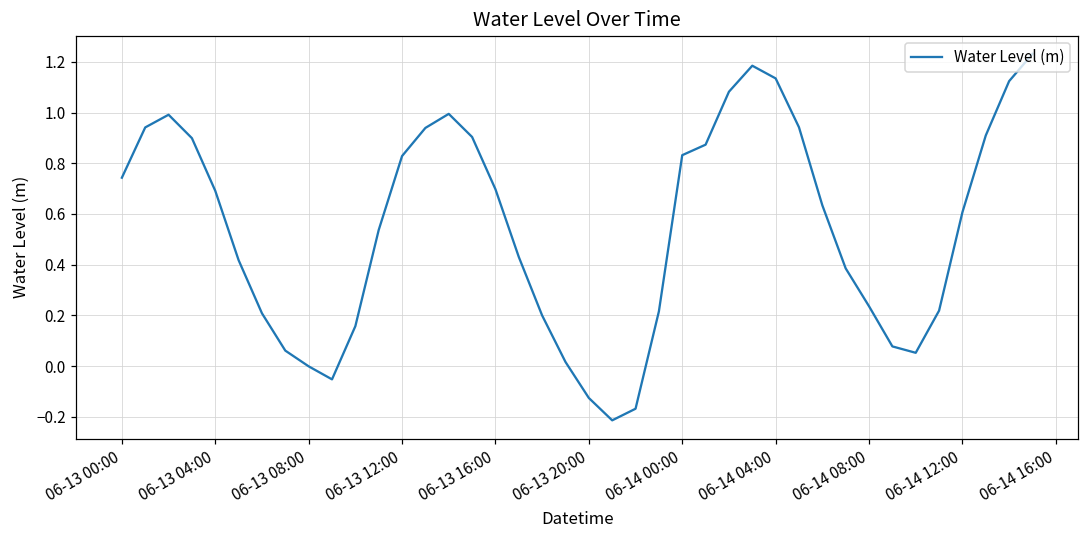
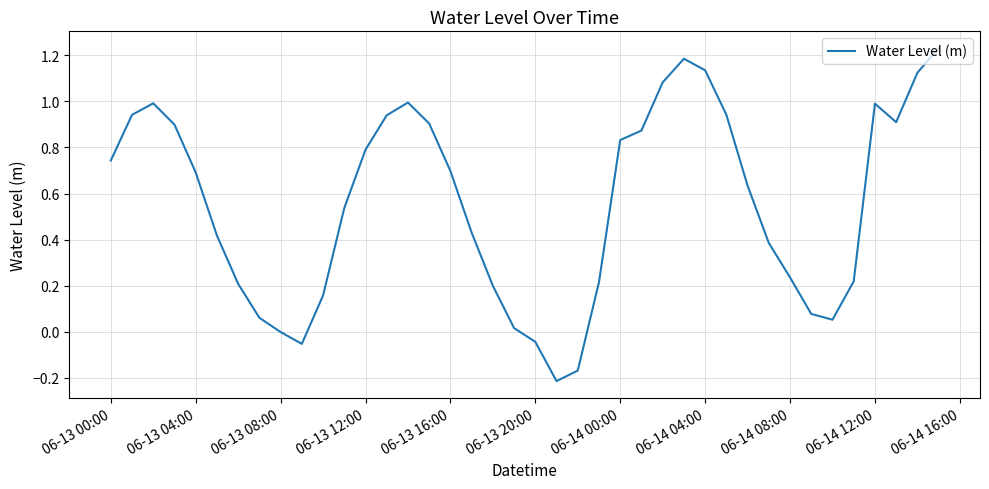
  {
    "06-13 00:00": 0.74,
    "06-13 04:00": 0.69,
    "06-13 08:00": 0.00,
-   "06-13 12:00": 0.83,
+   "06-13 12:00": 0.79,
    "06-13 16:00": 0.70,
-   "06-13 20:00": -0.13,
+   "06-13 20:00": -0.04,
    "06-14 00:00": 0.83,
    "06-14 04:00": 1.13,
    "06-14 08:00": 0.24,
-   "06-14 12:00": 0.61
+   "06-14 12:00": 0.99
  }
